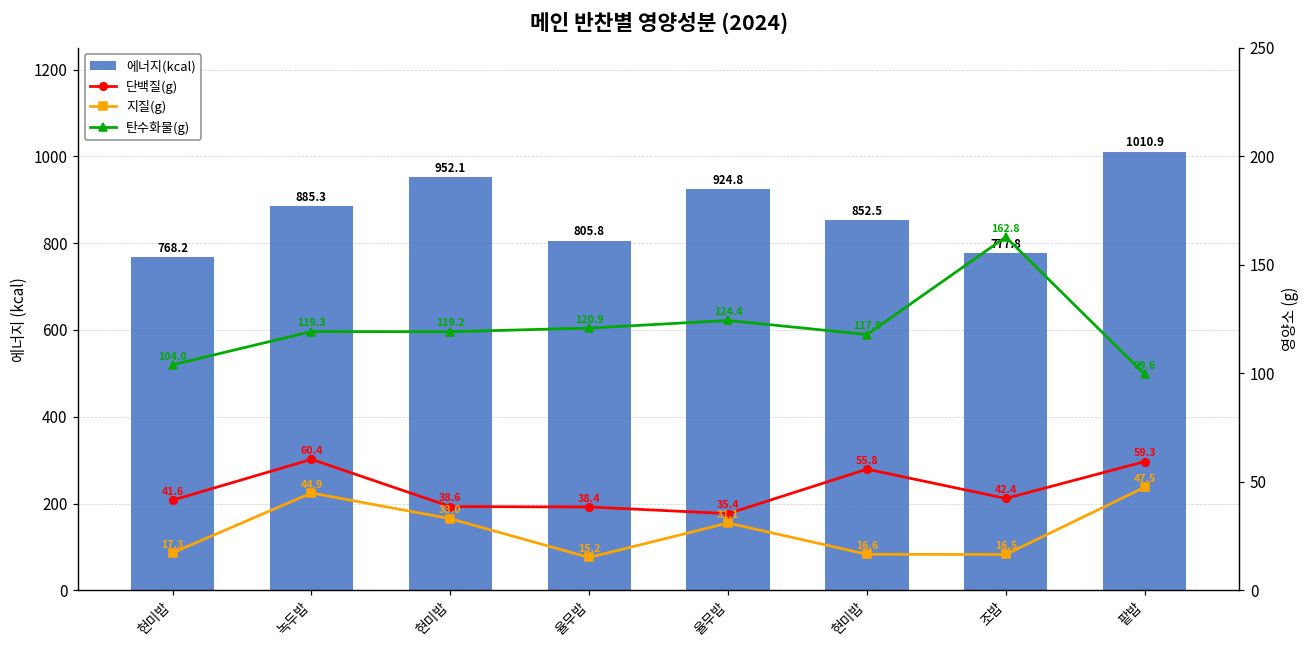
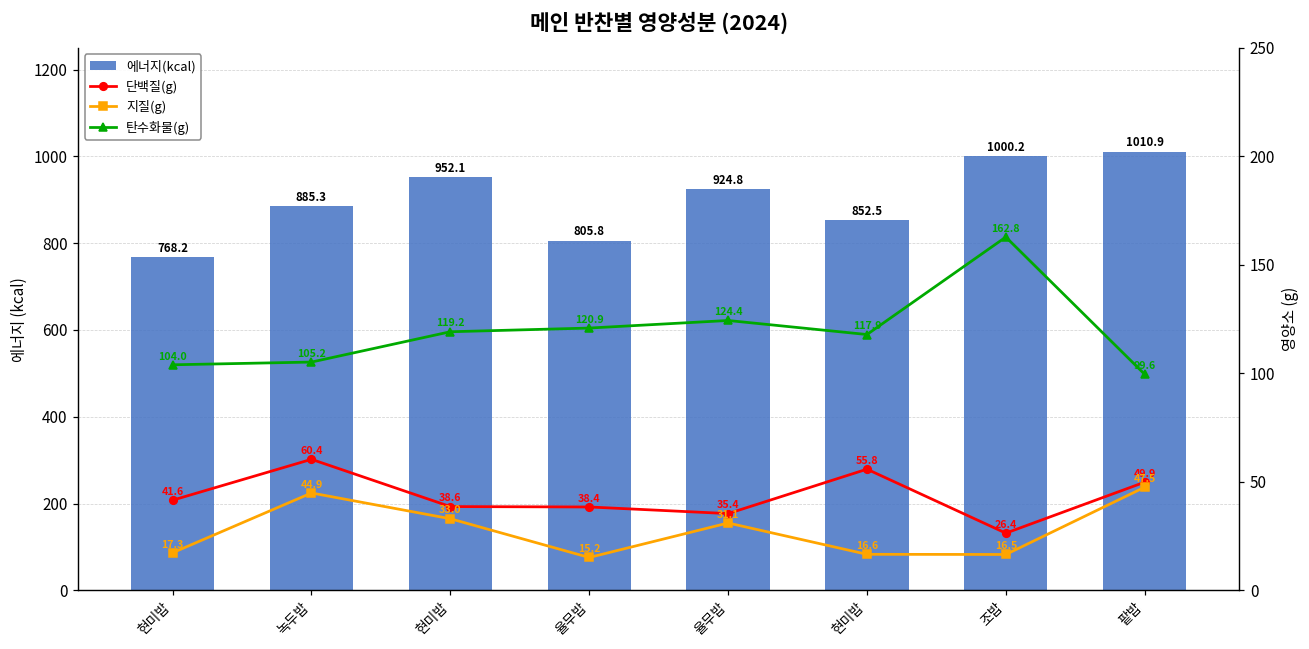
  {
    "에너지(kcal)": {
      "녹두밥": 885.3,
-     "조밥": 777.8,
+     "조밥": 1000.2,
      "팥밥": 1010.9
    },
    "단백질(g)": {
      "녹두밥": 60.4,
-     "조밥": 42.4,
-     "팥밥": 59.3
+     "조밥": 26.4,
+     "팥밥": 49.9
    },
    "지질(g)": {
      "녹두밥": 44.9,
      "조밥": 16.5,
      "팥밥": 47.5
    },
    "탄수화물(g)": {
-     "녹두밥": 119.3,
+     "녹두밥": 105.2,
      "조밥": 162.8,
      "팥밥": 99.6
    }
  }
